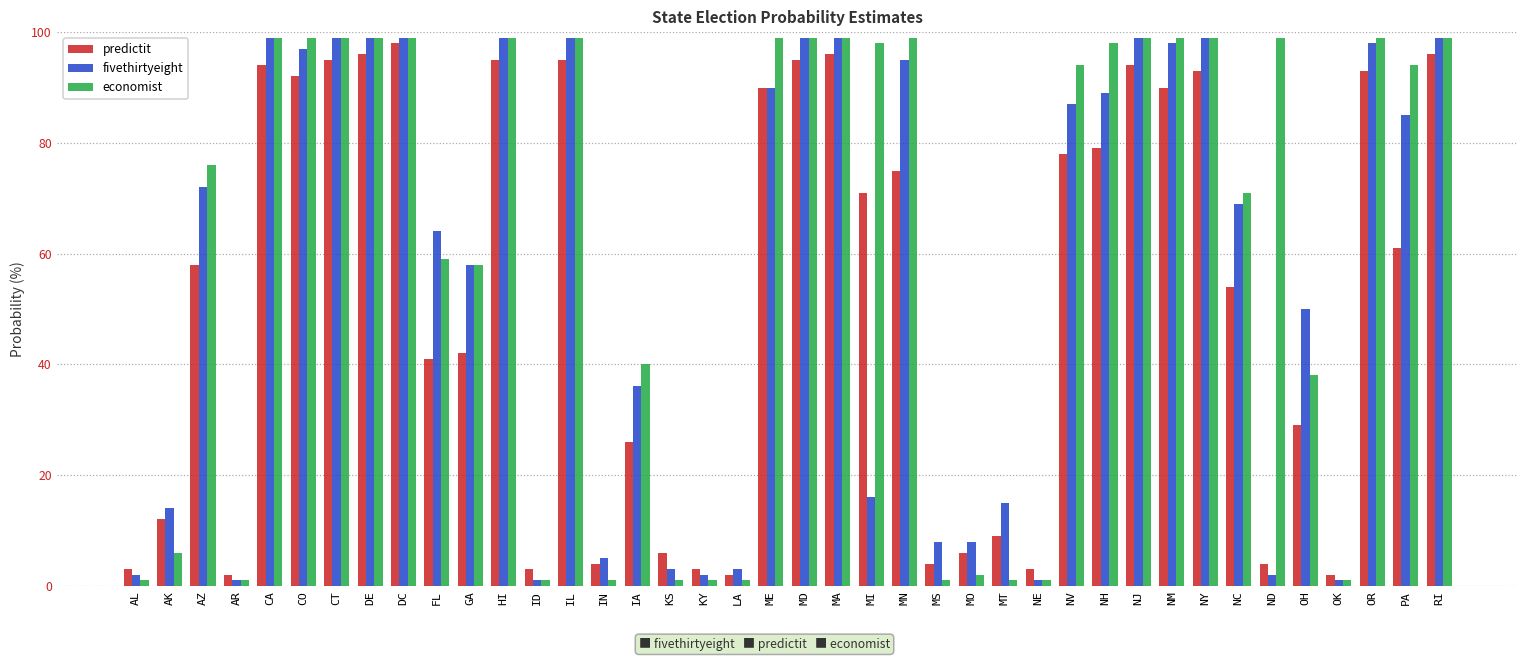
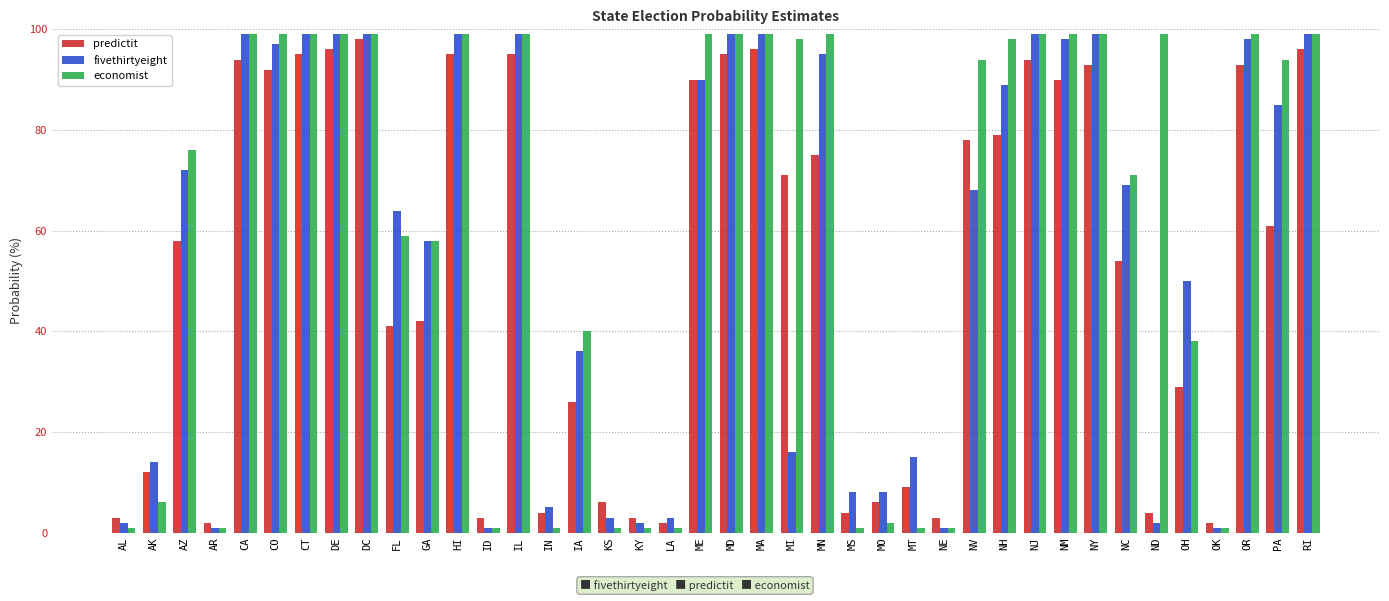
  {
    "predictit": {
      "AL": 3,
      "AK": 12,
      "AZ": 58,
      "AR": 2,
      "CA": 94,
      "CO": 92,
      "CT": 95,
      "DE": 96,
      "DC": 98,
      "FL": 41,
      "GA": 42,
      "HI": 95,
      "ID": 3,
      "IL": 95,
      "IN": 4,
      "IA": 26,
      "KS": 6,
      "KY": 3,
      "LA": 2,
      "ME": 90,
      "MD": 95,
      "MA": 96,
      "MI": 71,
      "MN": 75,
      "MS": 4,
      "MO": 6,
      "MT": 9,
      "NE": 3,
      "NV": 78,
      "NH": 79,
      "NJ": 94,
      "NM": 90,
      "NY": 93,
      "NC": 54,
      "ND": 4,
      "OH": 29,
      "OK": 2,
      "OR": 93,
      "PA": 61,
      "RI": 96
    },
    "fivethirtyeight": {
      "AL": 2,
      "AK": 14,
      "AZ": 72,
      "AR": 1,
      "CA": 99,
      "CO": 97,
      "CT": 99,
      "DE": 99,
      "DC": 99,
      "FL": 64,
      "GA": 58,
      "HI": 99,
      "ID": 1,
      "IL": 99,
      "IN": 5,
      "IA": 36,
      "KS": 3,
      "KY": 2,
      "LA": 3,
      "ME": 90,
      "MD": 99,
      "MA": 99,
      "MI": 16,
      "MN": 95,
      "MS": 8,
      "MO": 8,
      "MT": 15,
      "NE": 1,
-     "NV": 87,
+     "NV": 68,
      "NH": 89,
      "NJ": 99,
      "NM": 98,
      "NY": 99,
      "NC": 69,
      "ND": 2,
      "OH": 50,
      "OK": 1,
      "OR": 98,
      "PA": 85,
      "RI": 99
    },
    "economist": {
      "AL": 1,
      "AK": 6,
      "AZ": 76,
      "AR": 1,
      "CA": 99,
      "CO": 99,
      "CT": 99,
      "DE": 99,
      "DC": 99,
      "FL": 59,
      "GA": 58,
      "HI": 99,
      "ID": 1,
      "IL": 99,
      "IN": 1,
      "IA": 40,
      "KS": 1,
      "KY": 1,
      "LA": 1,
      "ME": 99,
      "MD": 99,
      "MA": 99,
      "MI": 98,
      "MN": 99,
      "MS": 1,
      "MO": 2,
      "MT": 1,
      "NE": 1,
      "NV": 94,
      "NH": 98,
      "NJ": 99,
      "NM": 99,
      "NY": 99,
      "NC": 71,
      "ND": 99,
      "OH": 38,
      "OK": 1,
      "OR": 99,
      "PA": 94,
      "RI": 99
    }
  }
